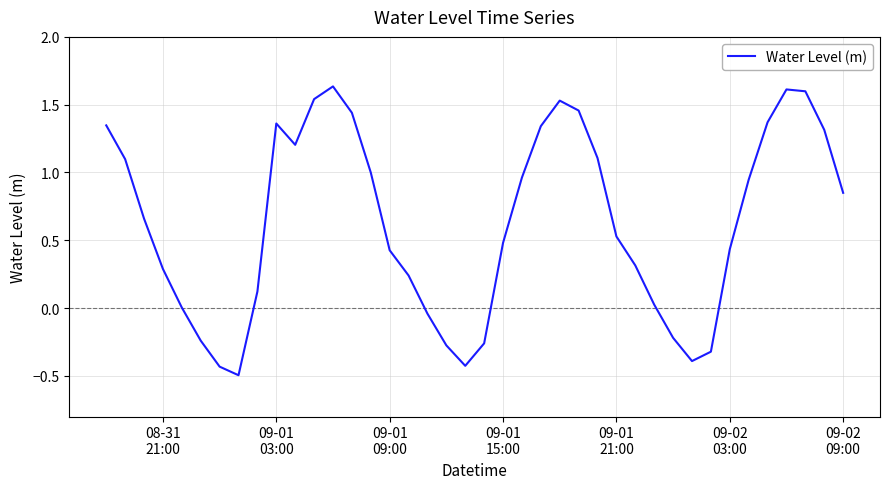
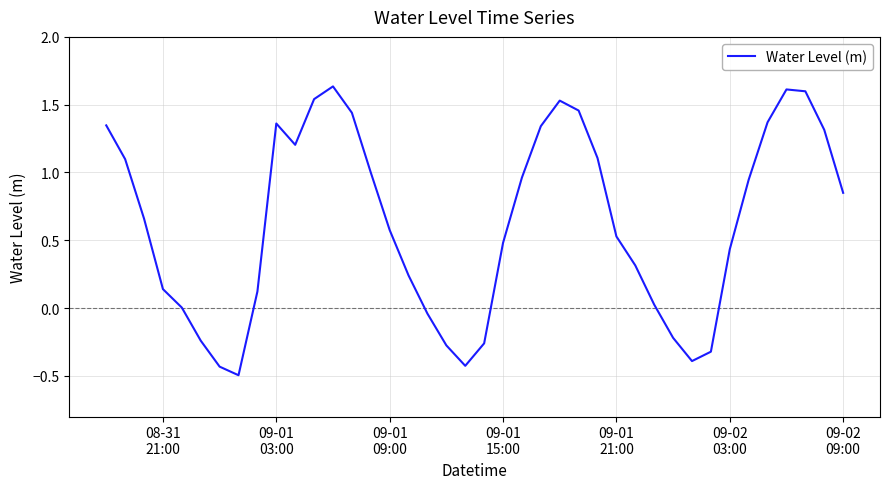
  {
-   "08-31 21:00": 0.29,
+   "08-31 21:00": 0.14,
    "09-01 03:00": 1.36,
-   "09-01 09:00": 0.43,
+   "09-01 09:00": 0.58,
    "09-01 15:00": 0.48,
    "09-01 21:00": 0.53,
    "09-02 03:00": 0.43,
    "09-02 09:00": 0.85
  }
